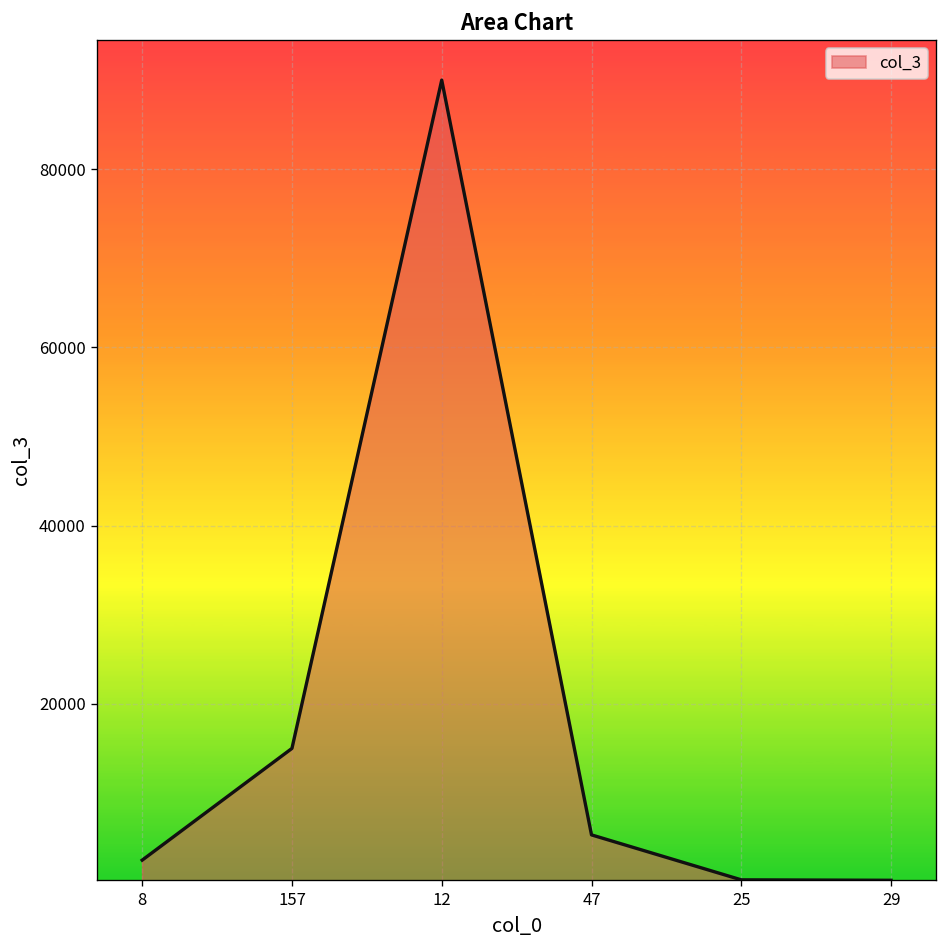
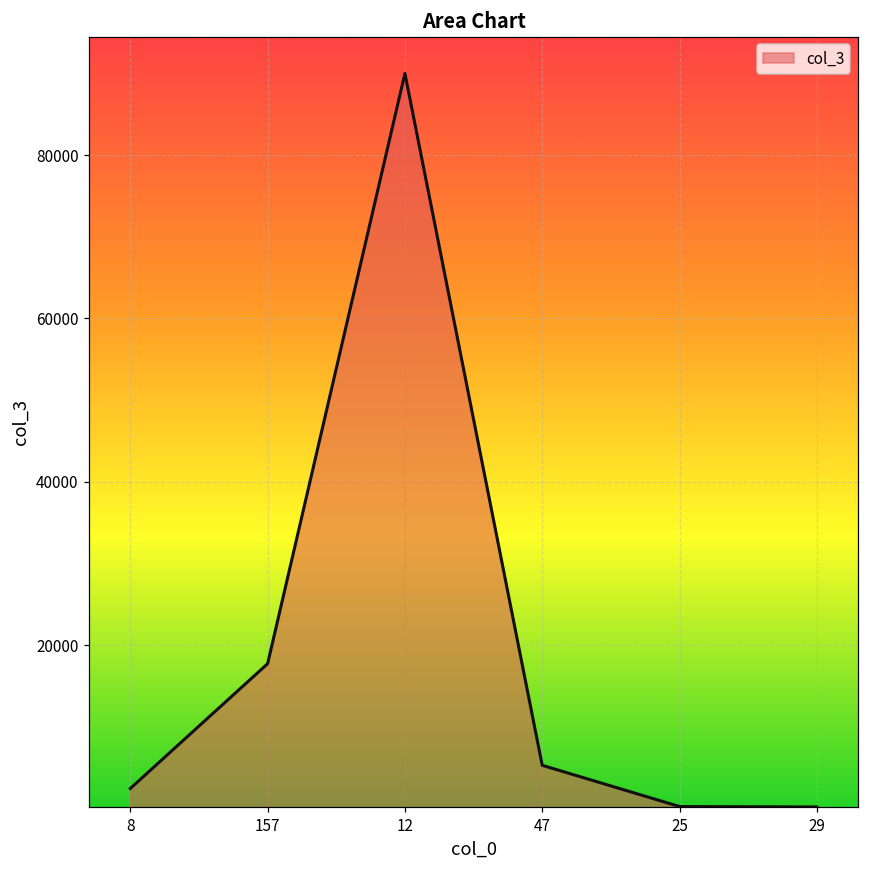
  {
    "8": 2000,
-   "157": 15000,
+   "157": 18000,
    "12": 90000,
    "47": 5000,
    "25": 0,
    "29": 0
  }
